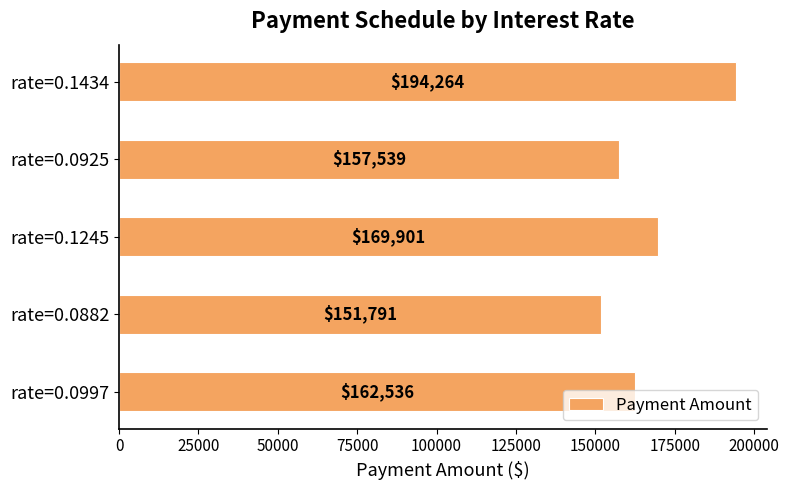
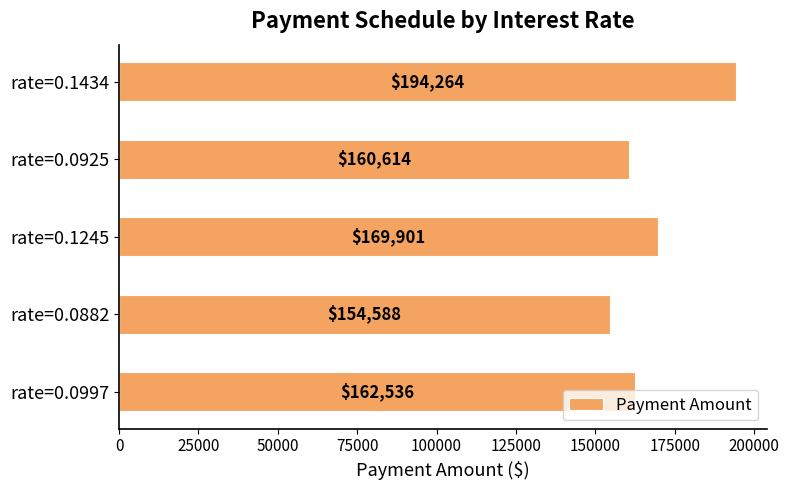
  {
    "rate=0.1434": "$194,264",
-   "rate=0.0925": "$157,539",
+   "rate=0.0925": "$160,614",
    "rate=0.1245": "$169,901",
-   "rate=0.0882": "$151,791"
+   "rate=0.0882": "$154,588"
  }
